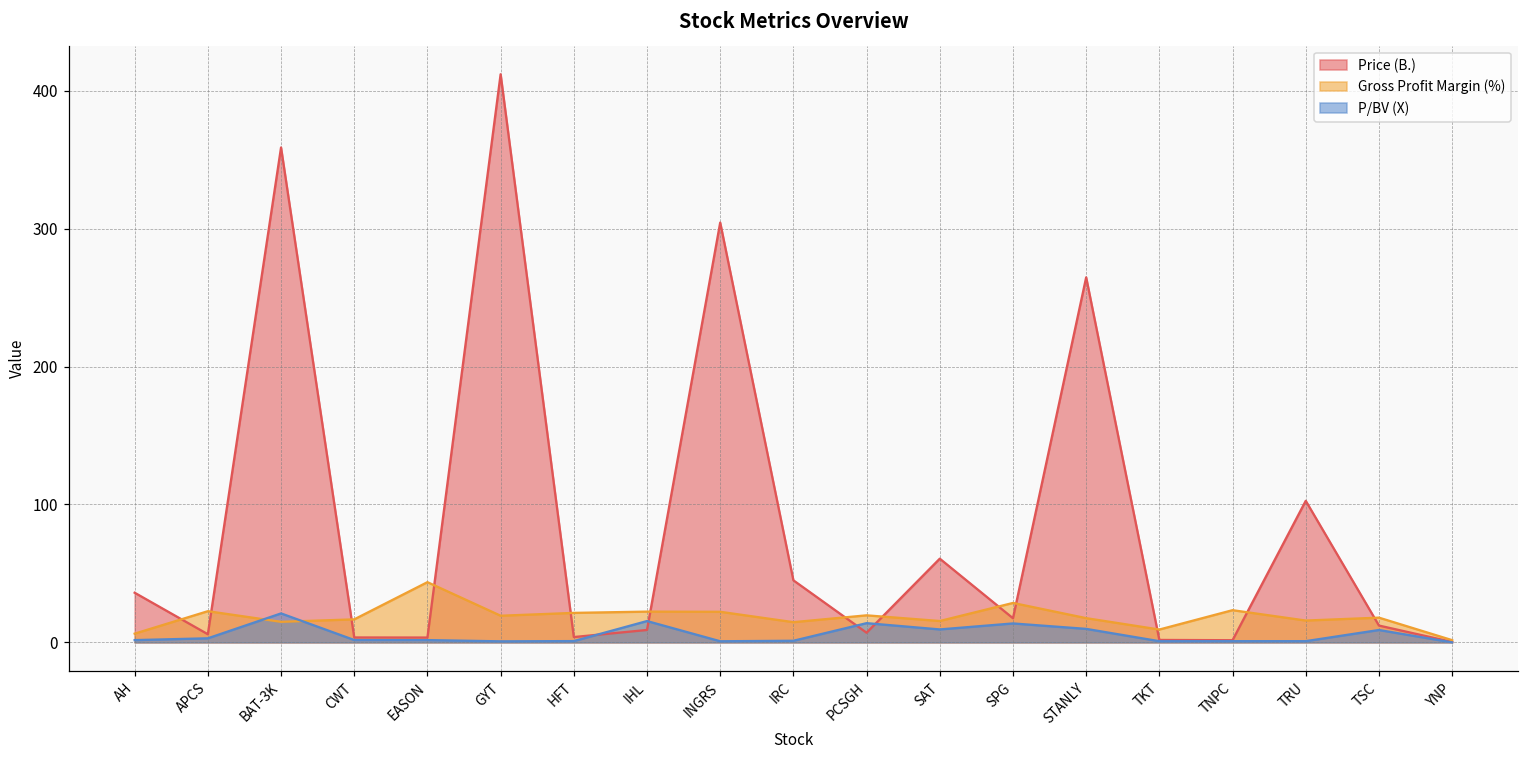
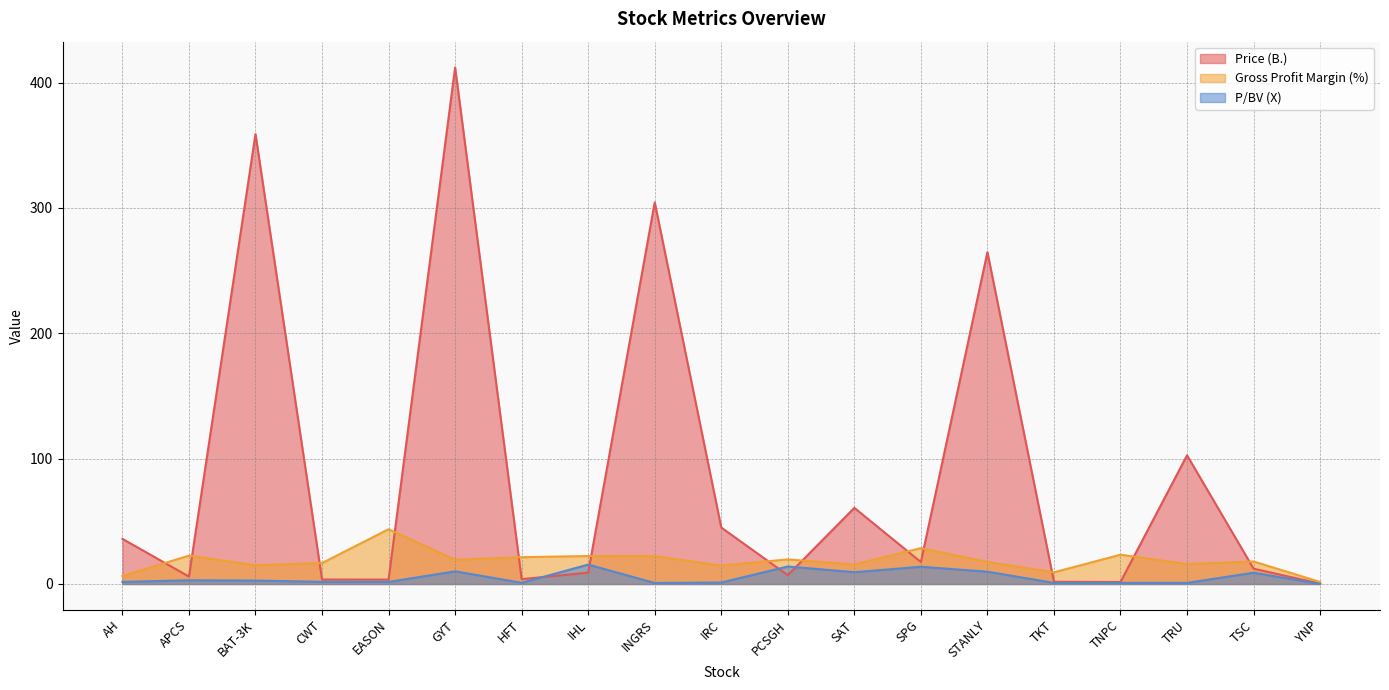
  {
    "Price (B.)": {
      "AH": 36,
      "APCS": 6,
      "BAT-3K": 359,
      "GYT": 412,
      "HFT": 4,
      "IHL": 9,
      "INGRS": 304,
      "IRC": 45,
      "PCSGH": 7,
      "SAT": 61,
      "SPG": 18,
      "STANLY": 265,
      "TRU": 103,
      "TSC": 12
    },
    "Gross Profit Margin (%)": {
      "AH": 6,
      "APCS": 23,
      "BAT-3K": 15,
      "CWT": 17,
      "EASON": 44,
      "GYT": 19,
      "HFT": 21,
      "IHL": 22,
      "INGRS": 22,
      "IRC": 15,
      "PCSGH": 20,
      "SAT": 15,
      "SPG": 29,
      "STANLY": 18,
      "TKT": 9,
      "TNPC": 23,
      "TRU": 16,
      "TSC": 18
    },
    "P/BV (X)": {
      "AH": 2,
      "APCS": 3,
-     "BAT-3K": 21,
-     "GYT": 1,
+     "BAT-3K": 3,
+     "GYT": 10,
      "HFT": 1,
      "IHL": 15,
      "INGRS": 1,
      "IRC": 1,
      "PCSGH": 14,
      "SAT": 9,
      "SPG": 14,
      "STANLY": 10,
      "TRU": 1,
      "TSC": 9
    }
  }
